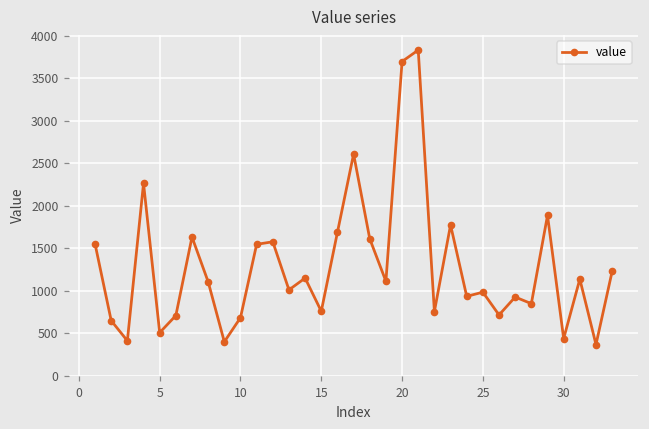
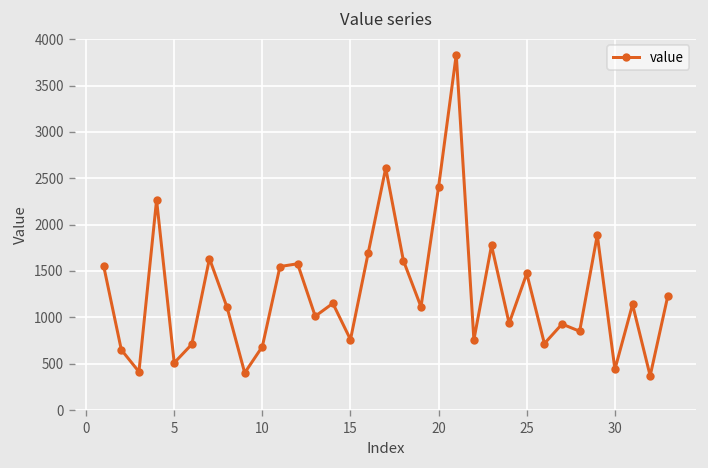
  {
    "5": 500,
    "10": 700,
    "15": 800,
-   "20": 3700,
-   "25": 1000,
+   "20": 2400,
+   "25": 1500,
    "30": 400
  }
